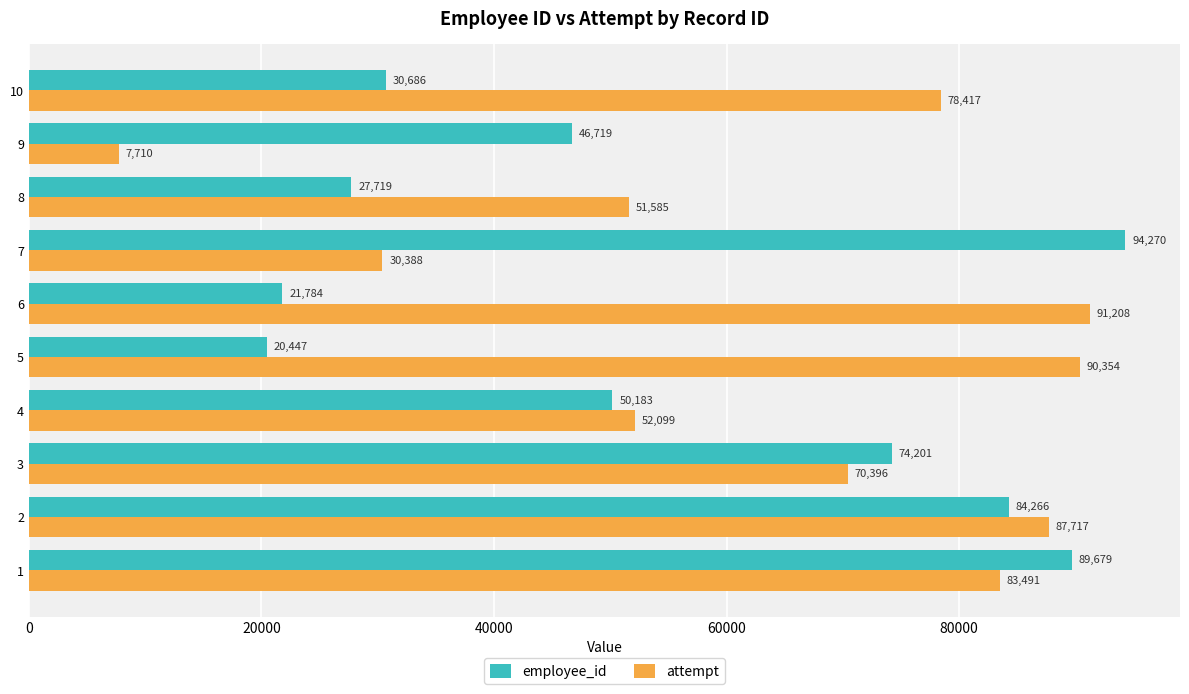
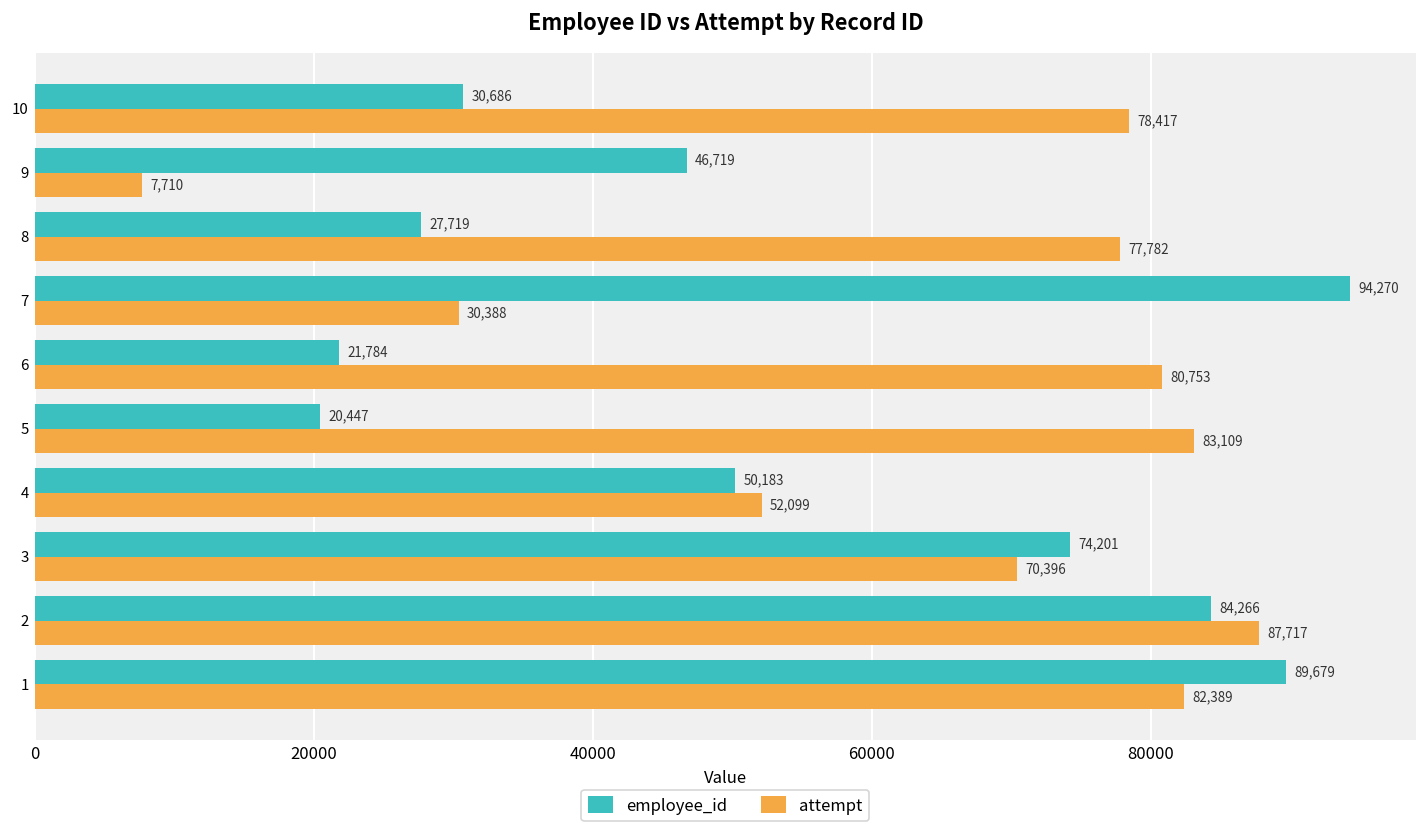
  {
    "employee_id": {
      "10": "30,686",
      "9": "46,719",
      "8": "27,719",
      "7": "94,270",
      "6": "21,784",
      "5": "20,447",
      "4": "50,183",
      "3": "74,201",
      "2": "84,266",
      "1": "89,679"
    },
    "attempt": {
      "10": "78,417",
      "9": "7,710",
-     "8": "51,585",
+     "8": "77,782",
      "7": "30,388",
-     "6": "91,208",
-     "5": "90,354",
+     "6": "80,753",
+     "5": "83,109",
      "4": "52,099",
      "3": "70,396",
      "2": "87,717",
-     "1": "83,491"
+     "1": "82,389"
    }
  }
